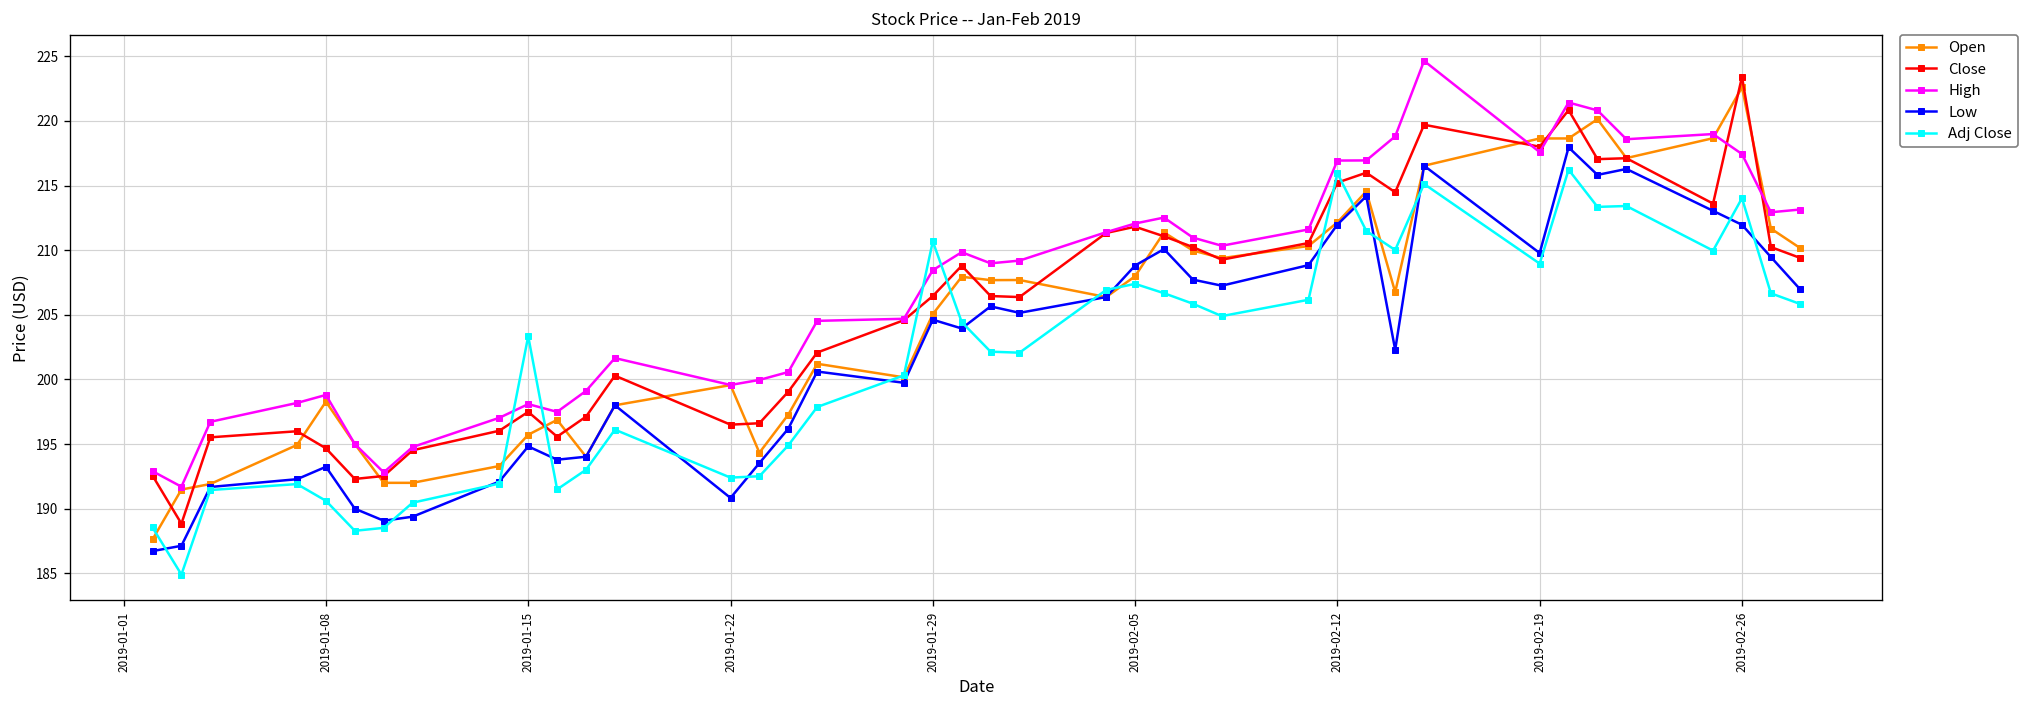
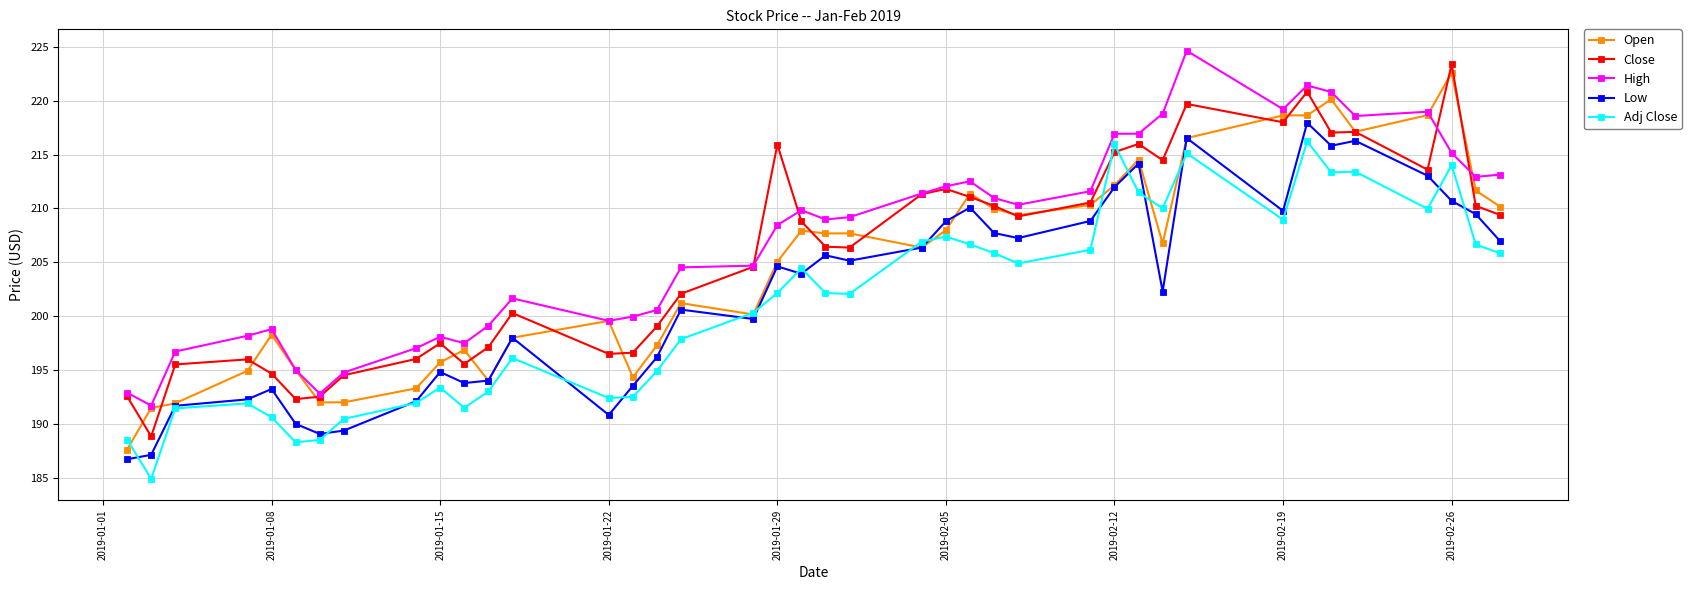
  {
    "Open": {
      "2019-01-08": 198.3,
      "2019-01-15": 195.7,
      "2019-01-29": 205.1,
      "2019-02-05": 208.0,
      "2019-02-19": 218.6,
      "2019-02-26": 222.6
    },
    "Close": {
      "2019-01-08": 194.7,
      "2019-01-15": 197.5,
      "2019-01-22": 196.5,
-     "2019-01-29": 206.4,
+     "2019-01-29": 215.9,
      "2019-02-05": 211.8,
      "2019-02-12": 215.2,
      "2019-02-19": 218.0,
      "2019-02-26": 223.4
    },
    "High": {
      "2019-01-08": 198.8,
      "2019-01-15": 198.1,
      "2019-01-29": 208.4,
      "2019-02-05": 212.1,
      "2019-02-12": 216.9,
-     "2019-02-19": 217.6,
-     "2019-02-26": 217.4
+     "2019-02-19": 219.2,
+     "2019-02-26": 215.1
    },
    "Low": {
      "2019-01-08": 193.2,
      "2019-01-15": 194.8,
      "2019-01-22": 190.8,
      "2019-01-29": 204.6,
      "2019-02-05": 208.8,
      "2019-02-19": 209.8,
-     "2019-02-26": 212.0
+     "2019-02-26": 210.7
    },
    "Adj Close": {
      "2019-01-08": 190.6,
-     "2019-01-15": 203.3,
+     "2019-01-15": 193.4,
      "2019-01-22": 192.4,
-     "2019-01-29": 210.7,
+     "2019-01-29": 202.1,
      "2019-02-05": 207.4,
      "2019-02-12": 216.0,
      "2019-02-19": 209.0,
      "2019-02-26": 214.0
    }
  }
